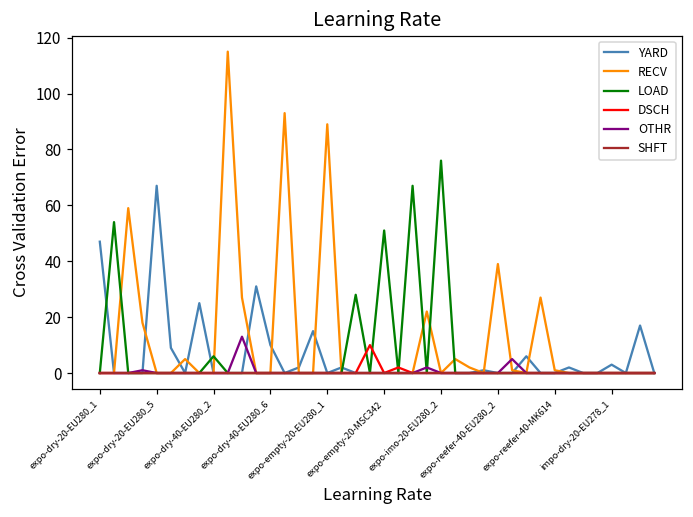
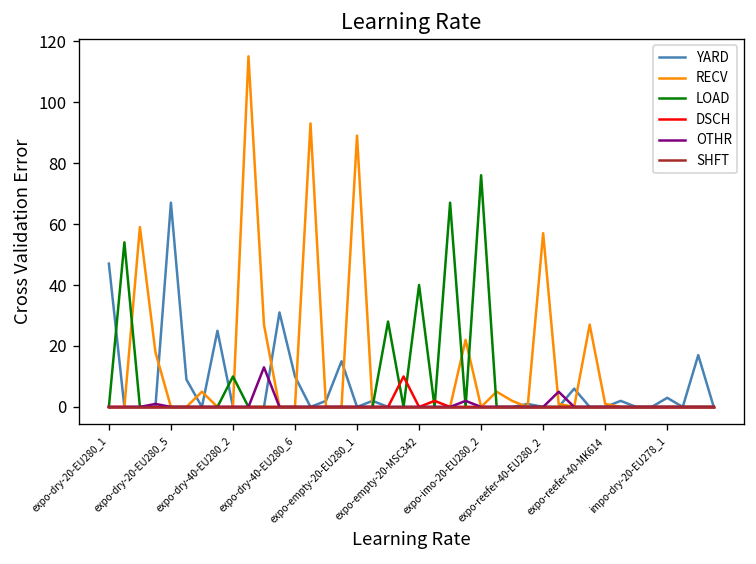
  {
    "YARD": {
      "expo-dry-20-EU280_1": 47,
      "expo-dry-20-EU280_5": 67,
      "expo-dry-40-EU280_6": 10,
      "impo-dry-20-EU278_1": 3
    },
    "RECV": {
      "expo-empty-20-EU280_1": 89,
-     "expo-reefer-40-EU280_2": 39
+     "expo-reefer-40-EU280_2": 57
    },
    "LOAD": {
-     "expo-dry-40-EU280_2": 6,
-     "expo-empty-20-MSC342": 51,
+     "expo-dry-40-EU280_2": 10,
+     "expo-empty-20-MSC342": 40,
      "expo-imo-20-EU280_2": 76
    }
  }
